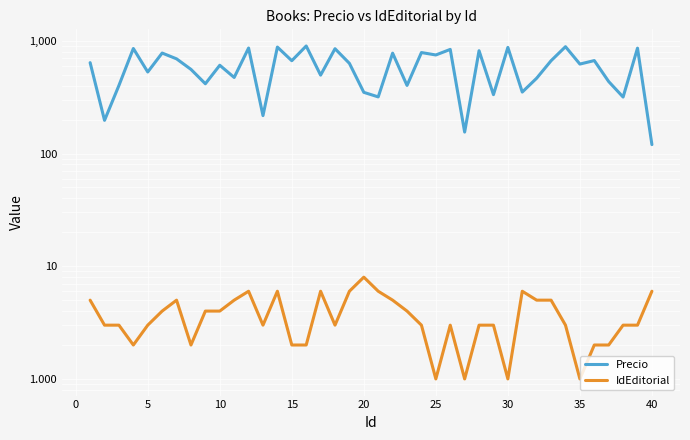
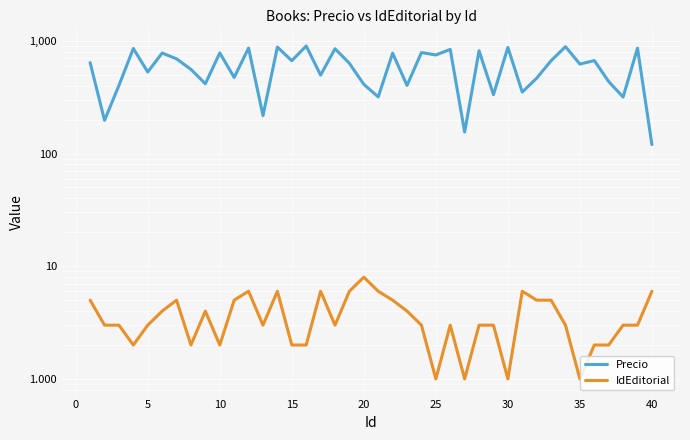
  {
    "Precio": {
      "5": 500,
-     "10": 600,
+     "10": 800,
      "15": 700,
-     "20": 350,
+     "20": 410,
      "25": 700,
      "30": 900,
      "35": 600,
      "40": 120
    },
    "IdEditorial": {
      "5": 3,
-     "10": 4,
+     "10": 2,
      "15": 2,
      "20": 8,
      "25": 1,
      "30": 1,
      "35": 1,
      "40": 6
    }
  }
